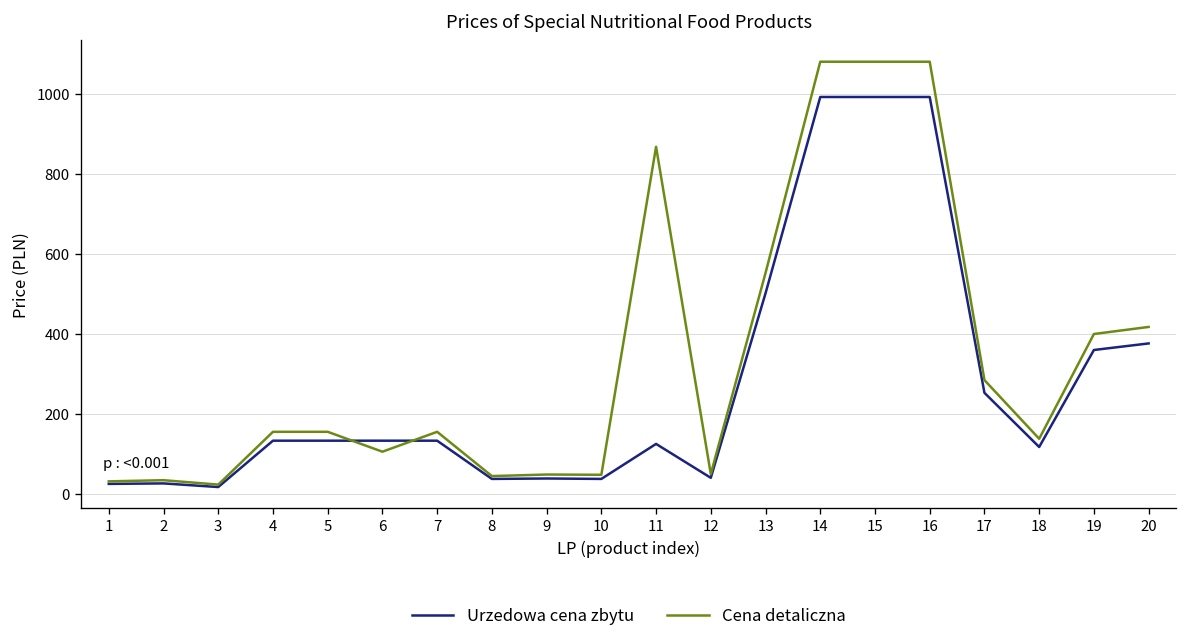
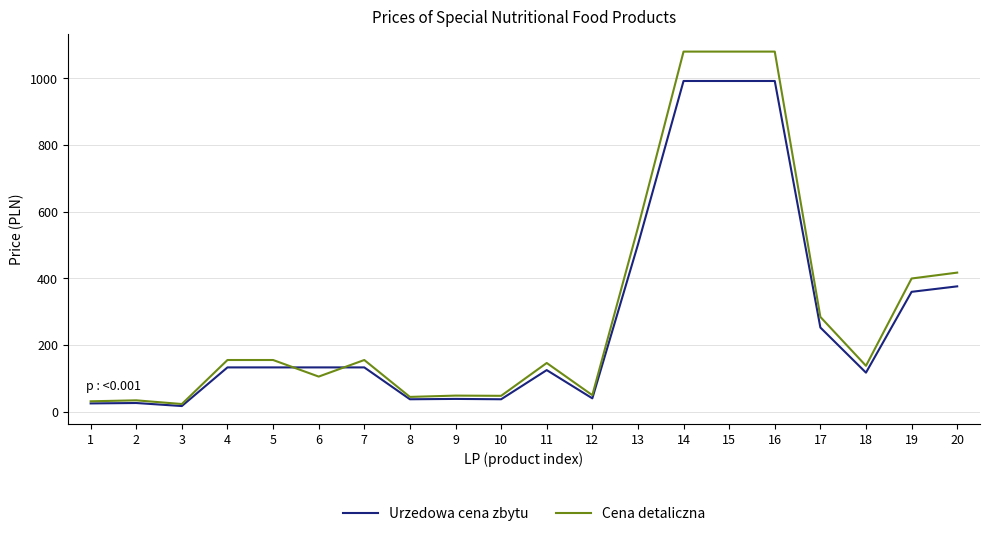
  {
    "Urzedowa cena zbytu": {
      "2": 30,
      "4": 130,
      "5": 130,
      "6": 130,
      "7": 130,
      "9": 40,
      "10": 40,
      "11": 130,
      "12": 40,
      "13": 500,
      "14": 990,
      "15": 990,
      "16": 990,
      "17": 250,
      "18": 120,
      "19": 360,
      "20": 380
    },
    "Cena detaliczna": {
      "4": 160,
      "5": 160,
      "6": 110,
      "7": 160,
      "9": 50,
      "10": 50,
-     "11": 870,
+     "11": 150,
      "12": 50,
      "13": 550,
      "14": 1080,
      "15": 1080,
      "16": 1080,
      "17": 280,
      "18": 140,
      "19": 400,
      "20": 420
    }
  }
